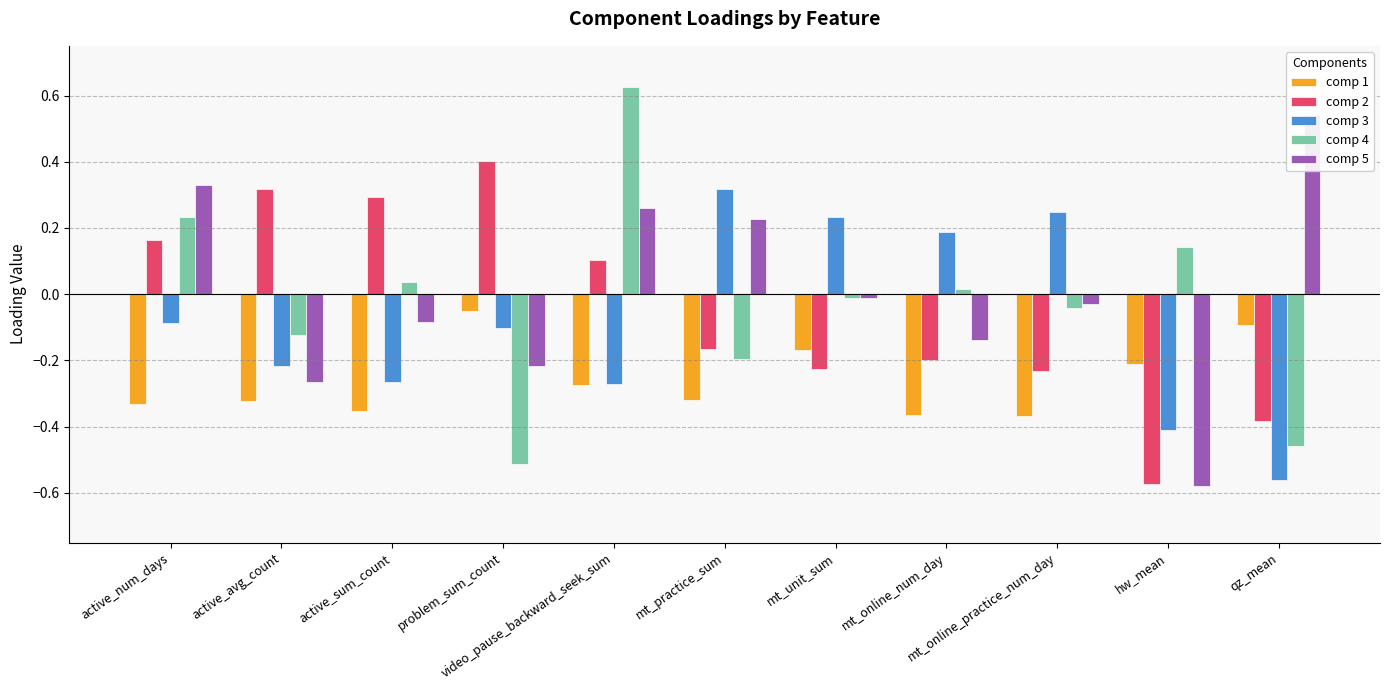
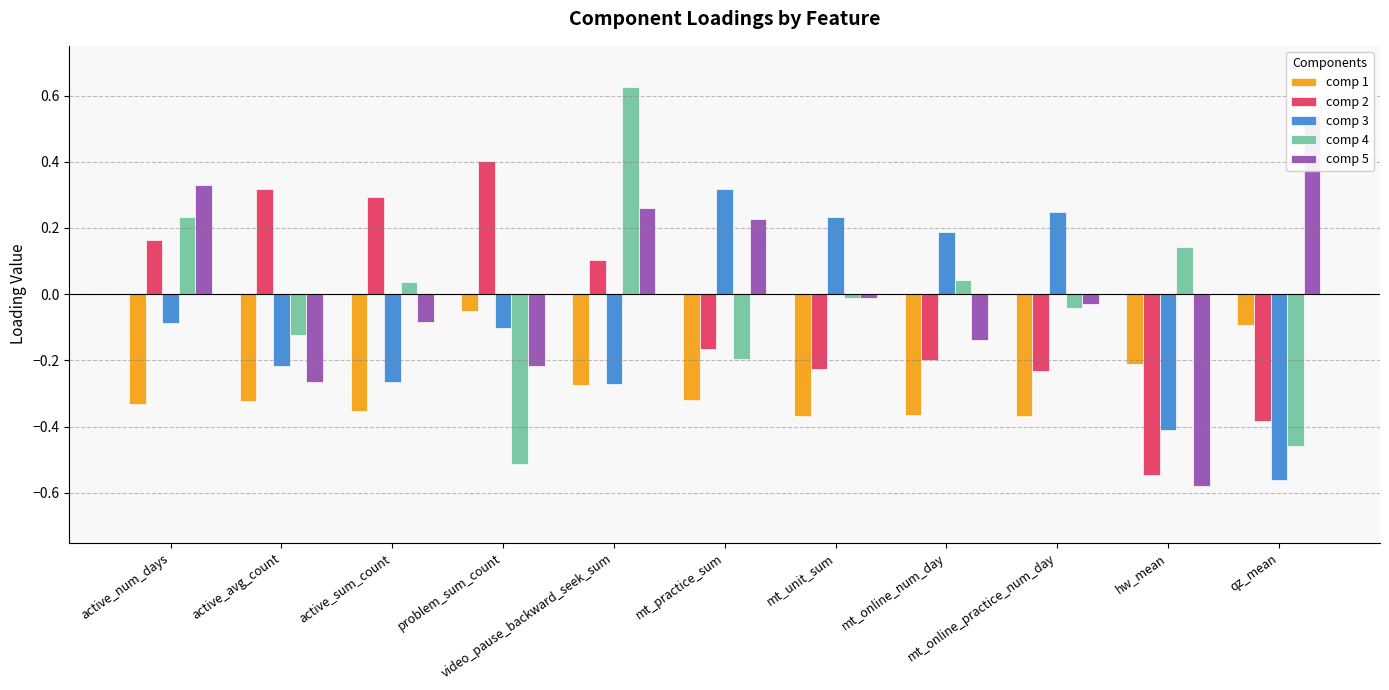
  {
    "comp 1": {
      "active_num_days": -0.33,
      "active_avg_count": -0.32,
      "active_sum_count": -0.35,
      "problem_sum_count": -0.05,
      "video_pause_backward_seek_sum": -0.27,
      "mt_practice_sum": -0.32,
-     "mt_unit_sum": -0.17,
+     "mt_unit_sum": -0.37,
      "mt_online_num_day": -0.37,
      "mt_online_practice_num_day": -0.37,
      "hw_mean": -0.21,
      "qz_mean": -0.09
    },
    "comp 2": {
      "active_num_days": 0.16,
      "active_avg_count": 0.32,
      "active_sum_count": 0.29,
      "problem_sum_count": 0.40,
      "video_pause_backward_seek_sum": 0.10,
      "mt_practice_sum": -0.17,
      "mt_unit_sum": -0.23,
      "mt_online_num_day": -0.20,
      "mt_online_practice_num_day": -0.23,
-     "hw_mean": -0.57,
+     "hw_mean": -0.55,
      "qz_mean": -0.38
    },
    "comp 3": {
      "active_num_days": -0.09,
      "active_avg_count": -0.22,
      "active_sum_count": -0.26,
      "problem_sum_count": -0.10,
      "video_pause_backward_seek_sum": -0.27,
      "mt_practice_sum": 0.32,
      "mt_unit_sum": 0.23,
      "mt_online_num_day": 0.19,
      "mt_online_practice_num_day": 0.25,
      "hw_mean": -0.41,
      "qz_mean": -0.56
    },
    "comp 4": {
      "active_num_days": 0.23,
      "active_avg_count": -0.12,
      "active_sum_count": 0.04,
      "problem_sum_count": -0.51,
      "video_pause_backward_seek_sum": 0.63,
      "mt_practice_sum": -0.20,
      "mt_unit_sum": -0.01,
-     "mt_online_num_day": 0.02,
+     "mt_online_num_day": 0.04,
      "mt_online_practice_num_day": -0.04,
      "hw_mean": 0.14,
      "qz_mean": -0.46
    },
    "comp 5": {
      "active_num_days": 0.33,
      "active_avg_count": -0.26,
      "active_sum_count": -0.08,
      "problem_sum_count": -0.22,
      "video_pause_backward_seek_sum": 0.26,
      "mt_practice_sum": 0.23,
      "mt_unit_sum": -0.01,
      "mt_online_num_day": -0.14,
      "mt_online_practice_num_day": -0.03,
      "hw_mean": -0.58
    }
  }
